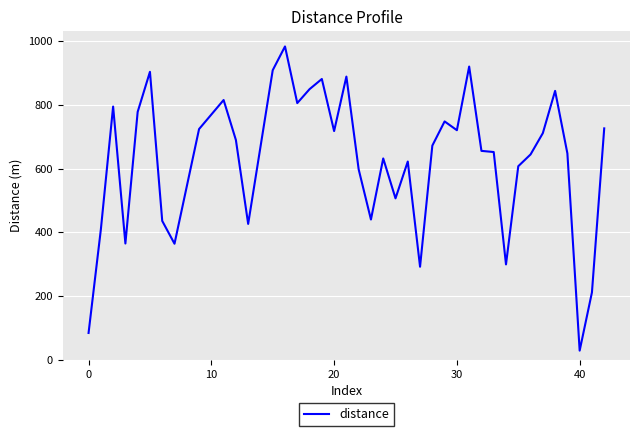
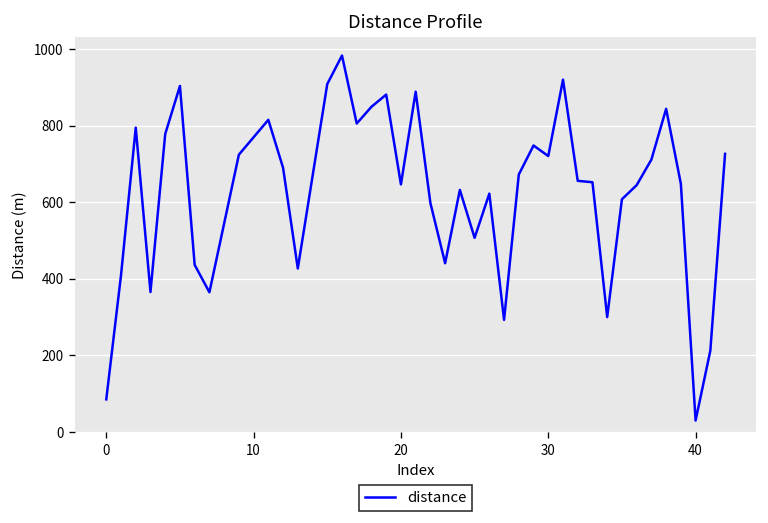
  {
    "0": 80,
-   "20": 720,
+   "20": 650,
    "30": 720,
    "40": 30
  }
